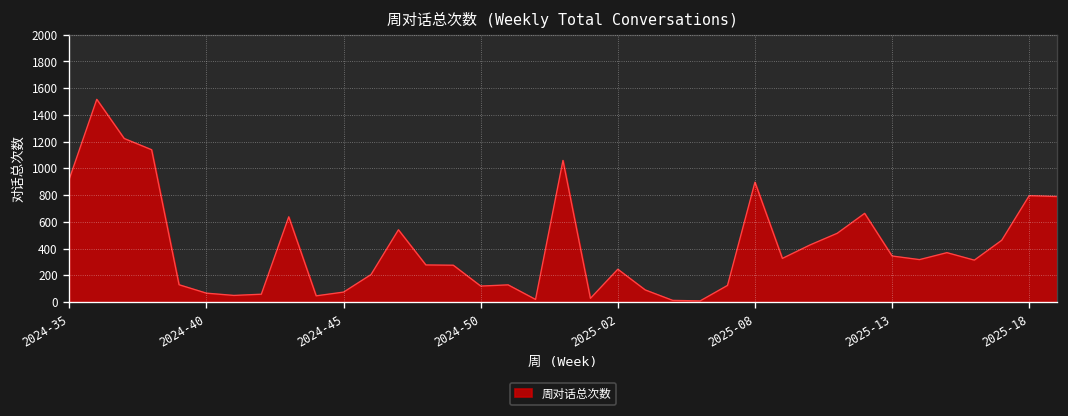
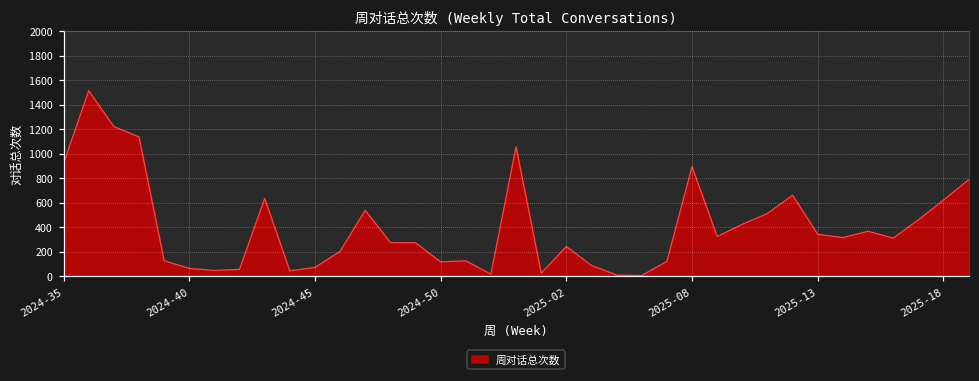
  {
    "2024-35": 920,
    "2024-40": 70,
    "2024-45": 70,
    "2024-50": 120,
    "2025-02": 250,
    "2025-08": 900,
    "2025-13": 340,
-   "2025-18": 800
+   "2025-18": 620
  }
